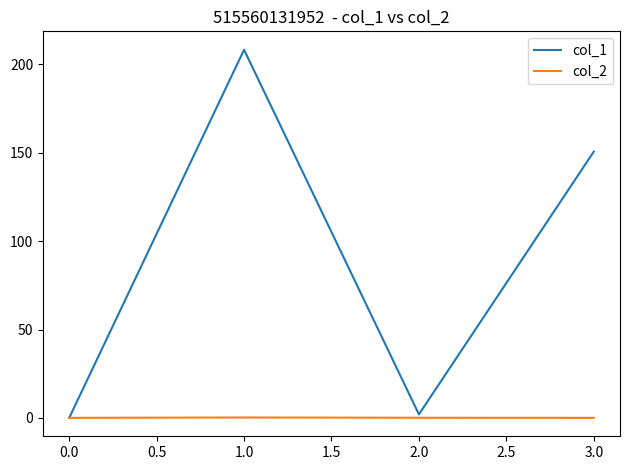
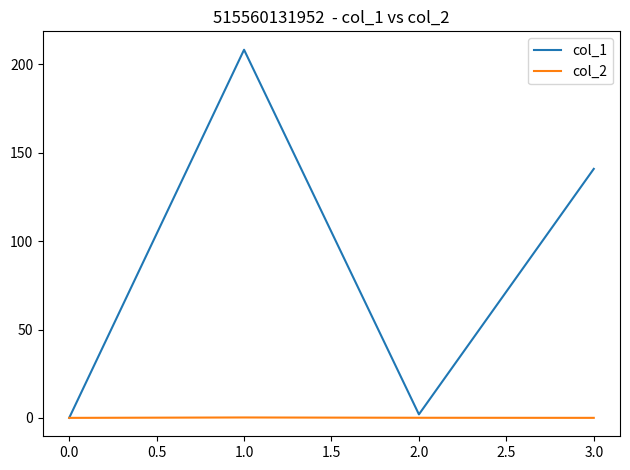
  {
    "col_1": {
      "1.0": 208,
      "2.0": 2,
-     "3.0": 151
+     "3.0": 141
    },
    "col_2": {
      "1.0": 0,
      "2.0": 0,
      "3.0": 0
    }
  }
